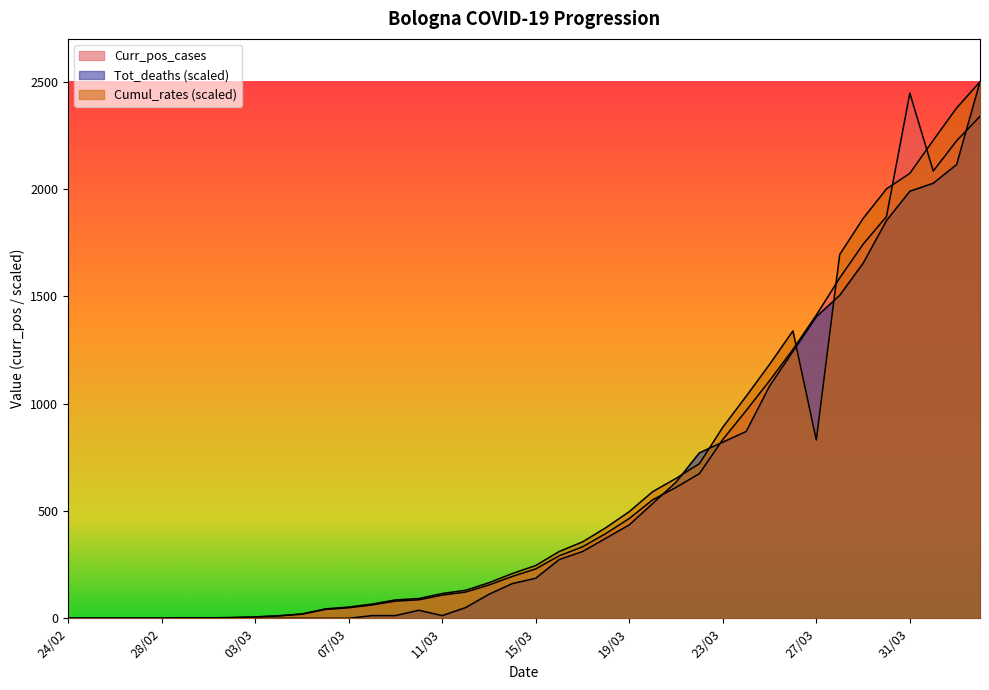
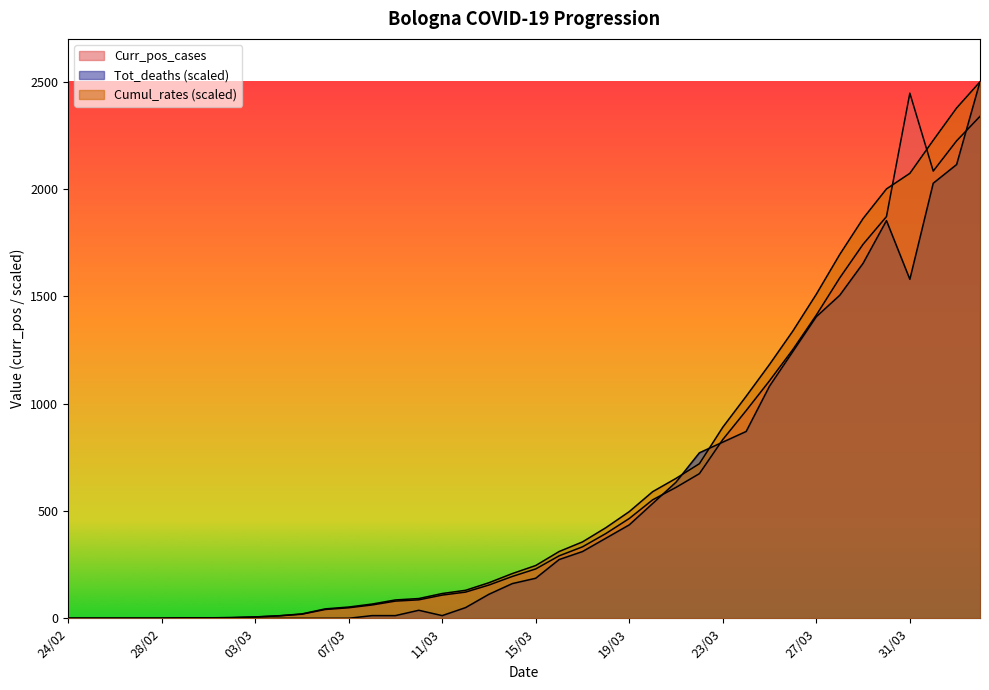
  {
    "Curr_pos_cases": {
      "15/03": 230,
      "19/03": 470,
      "23/03": 830,
      "31/03": 2450
    },
    "Tot_deaths (scaled)": {
      "07/03": 0,
      "11/03": 10,
      "15/03": 190,
      "19/03": 440,
      "23/03": 820,
-     "31/03": 1990
+     "31/03": 1580
    },
    "Cumul_rates (scaled)": {
      "15/03": 250,
      "19/03": 500,
      "23/03": 890,
-     "27/03": 830,
+     "27/03": 1510,
      "31/03": 2070
    }
  }
